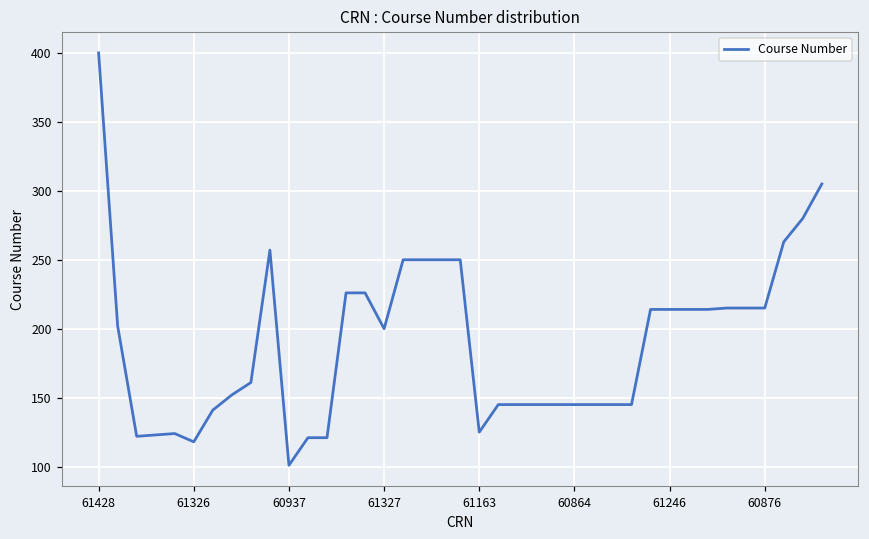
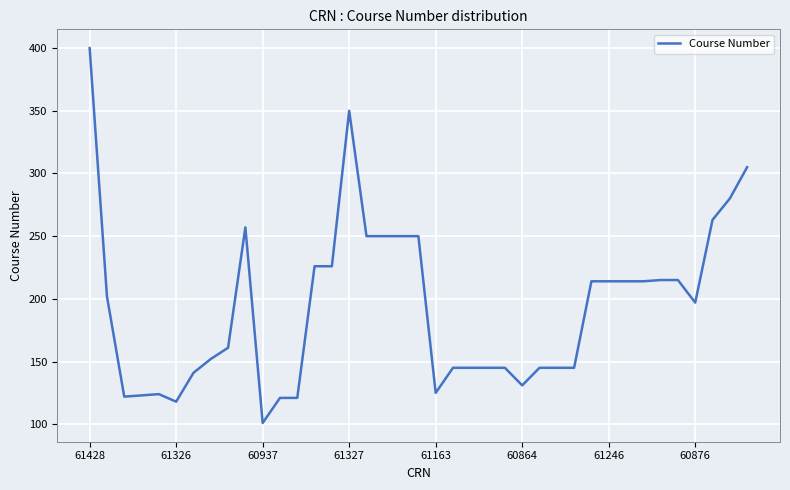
  {
    "61428": 400,
    "61326": 118,
    "60937": 101,
-   "61327": 200,
+   "61327": 350,
    "61163": 125,
-   "60864": 145,
+   "60864": 131,
    "61246": 214,
-   "60876": 215
+   "60876": 197
  }
